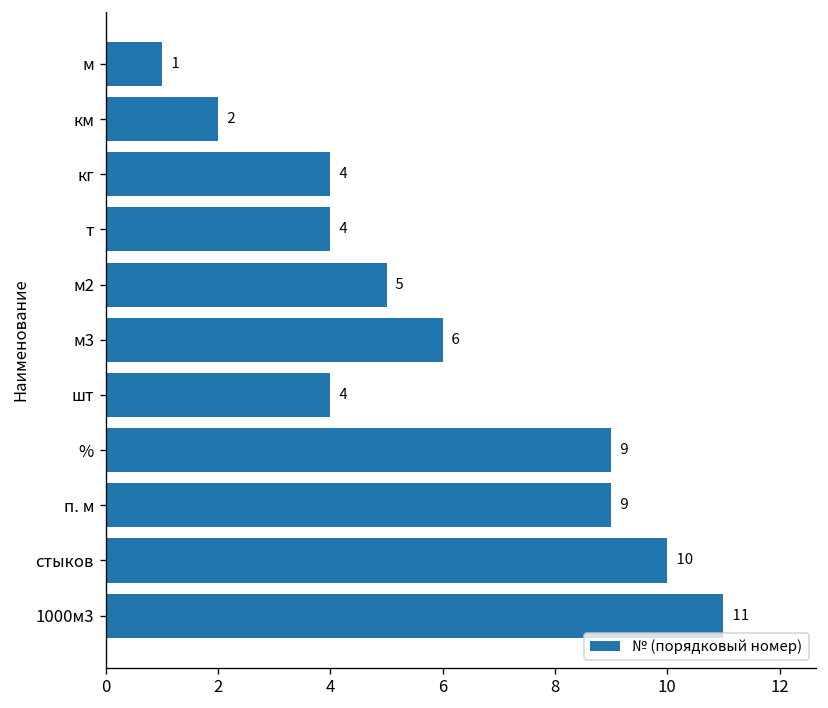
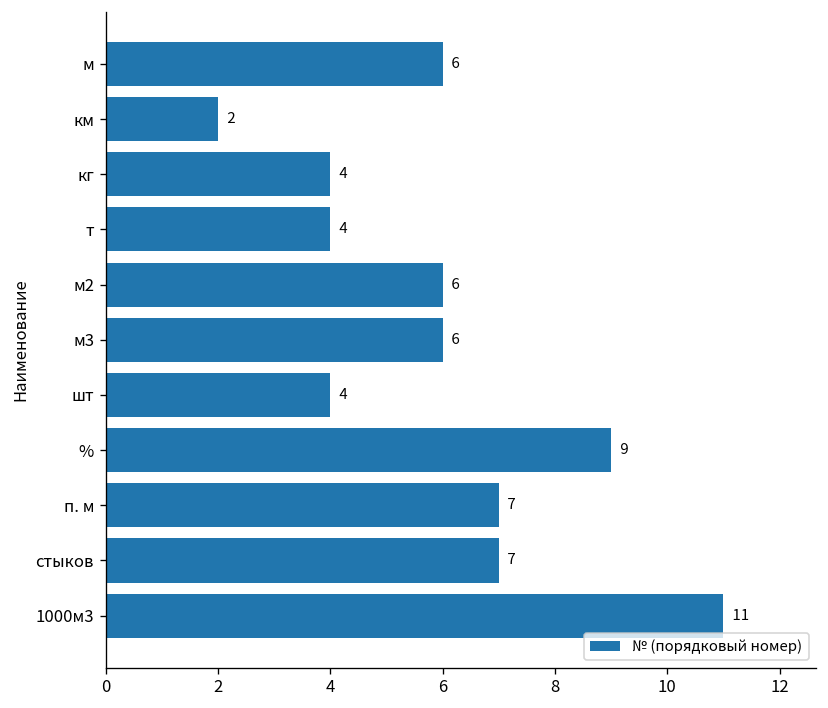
  {
-   "м": 1,
+   "м": 6,
    "км": 2,
    "кг": 4,
    "т": 4,
-   "м2": 5,
+   "м2": 6,
    "м3": 6,
    "шт": 4,
    "%": 9,
-   "п. м": 9,
-   "стыков": 10,
+   "п. м": 7,
+   "стыков": 7,
    "1000м3": 11
  }
